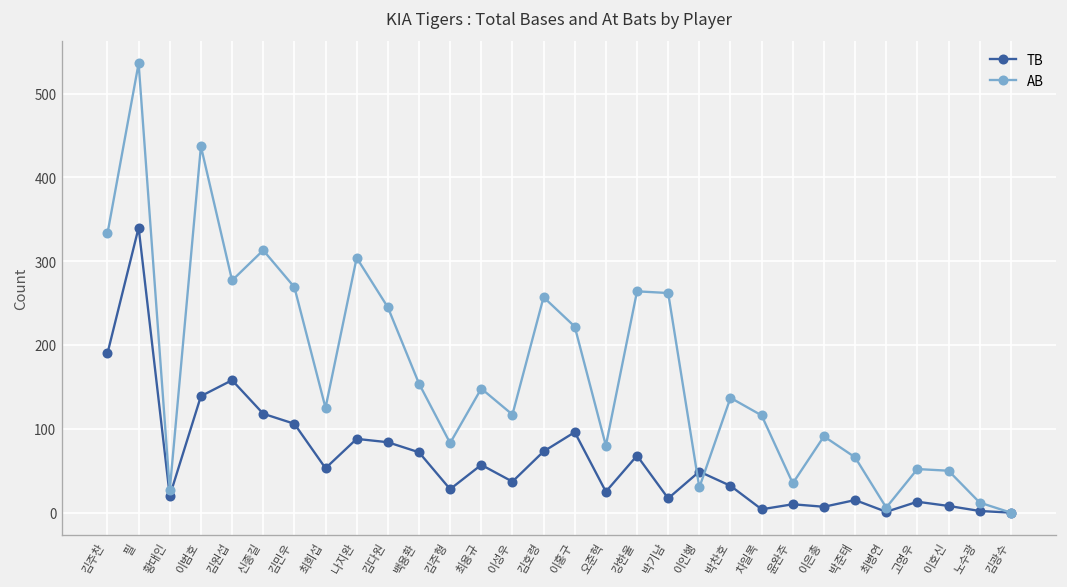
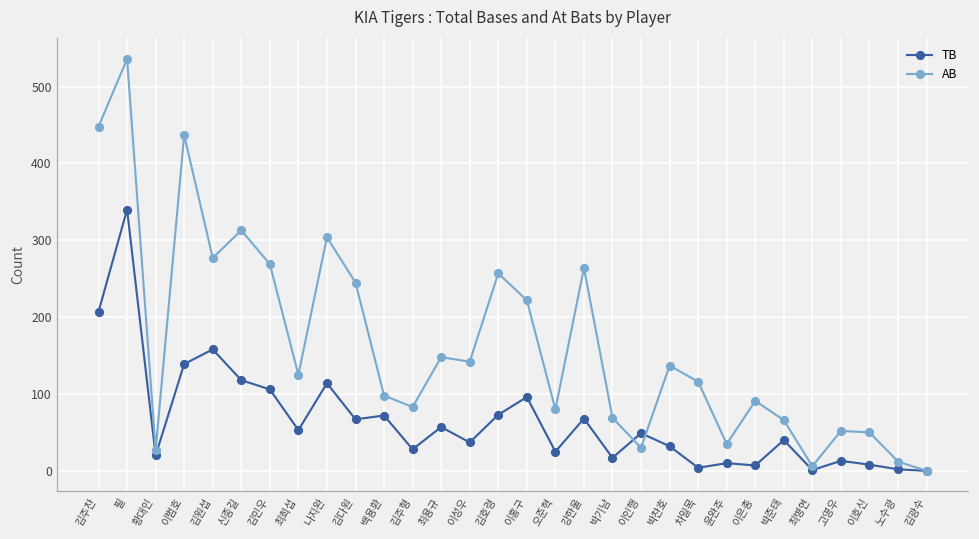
  {
    "TB": {
-     "김주찬": 190,
+     "김주찬": 210,
      "필": 340,
      "황대인": 20,
      "이범호": 140,
      "김원섭": 160,
      "신종길": 120,
      "김민우": 110,
      "최희섭": 50,
-     "나지완": 90,
-     "김다원": 80,
+     "나지완": 110,
+     "김다원": 70,
      "백용환": 70,
      "김주형": 30,
      "최용규": 60,
      "이성우": 40,
      "김호령": 70,
      "이홍구": 100,
      "오준혁": 30,
      "강한울": 70,
      "박기남": 20,
      "이인행": 50,
      "박찬호": 30,
      "차일목": 0,
      "윤완주": 10,
      "이은총": 10,
-     "박준태": 20,
+     "박준태": 40,
      "최병연": 0,
      "고영우": 10,
      "이호신": 10,
      "노수광": 0
    },
    "AB": {
-     "김주찬": 330,
+     "김주찬": 450,
      "필": 540,
      "황대인": 30,
      "이범호": 440,
      "김원섭": 280,
      "신종길": 310,
      "김민우": 270,
      "최희섭": 130,
      "나지완": 300,
      "김다원": 250,
-     "백용환": 150,
+     "백용환": 100,
      "김주형": 80,
      "최용규": 150,
-     "이성우": 120,
+     "이성우": 140,
      "김호령": 260,
      "이홍구": 220,
      "오준혁": 80,
      "강한울": 260,
-     "박기남": 260,
+     "박기남": 70,
      "이인행": 30,
      "박찬호": 140,
      "차일목": 120,
      "윤완주": 40,
      "이은총": 90,
      "박준태": 70,
      "최병연": 10,
      "고영우": 50,
      "이호신": 50,
      "노수광": 10
    }
  }
